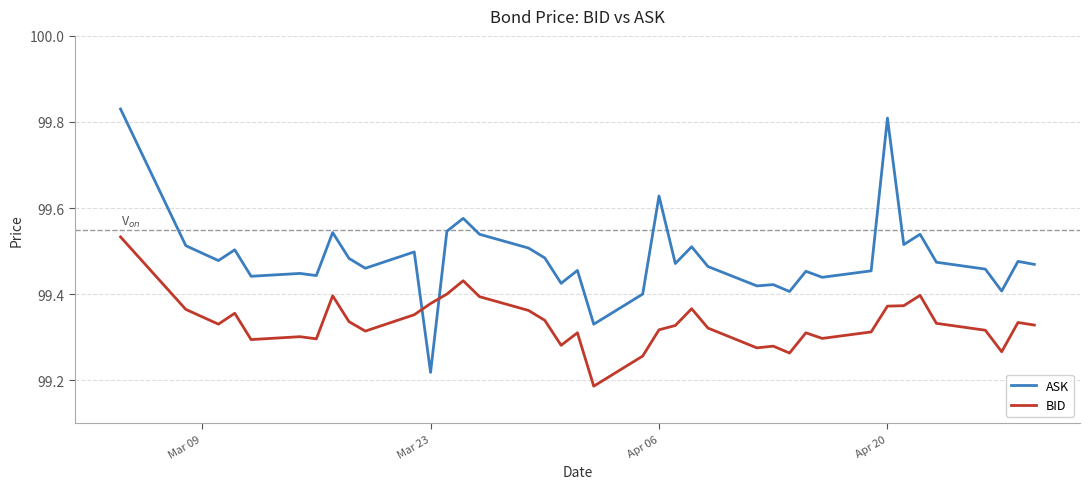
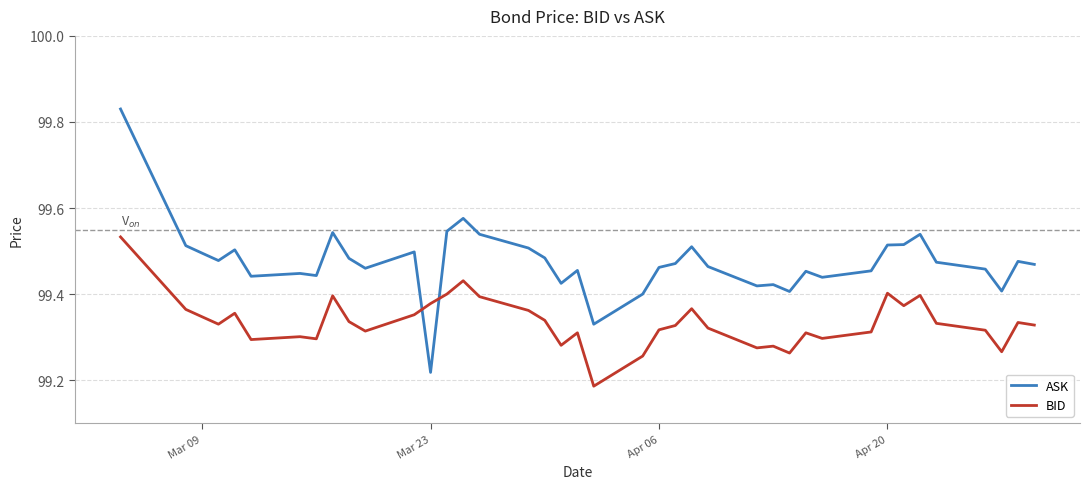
  {
    "ASK": {
      "Mar 09": 99.50,
      "Mar 23": 99.22,
-     "Apr 06": 99.63,
-     "Apr 20": 99.81
+     "Apr 06": 99.46,
+     "Apr 20": 99.51
    },
    "BID": {
      "Mar 09": 99.35,
      "Mar 23": 99.38,
      "Apr 06": 99.32,
-     "Apr 20": 99.37
+     "Apr 20": 99.40
    }
  }
